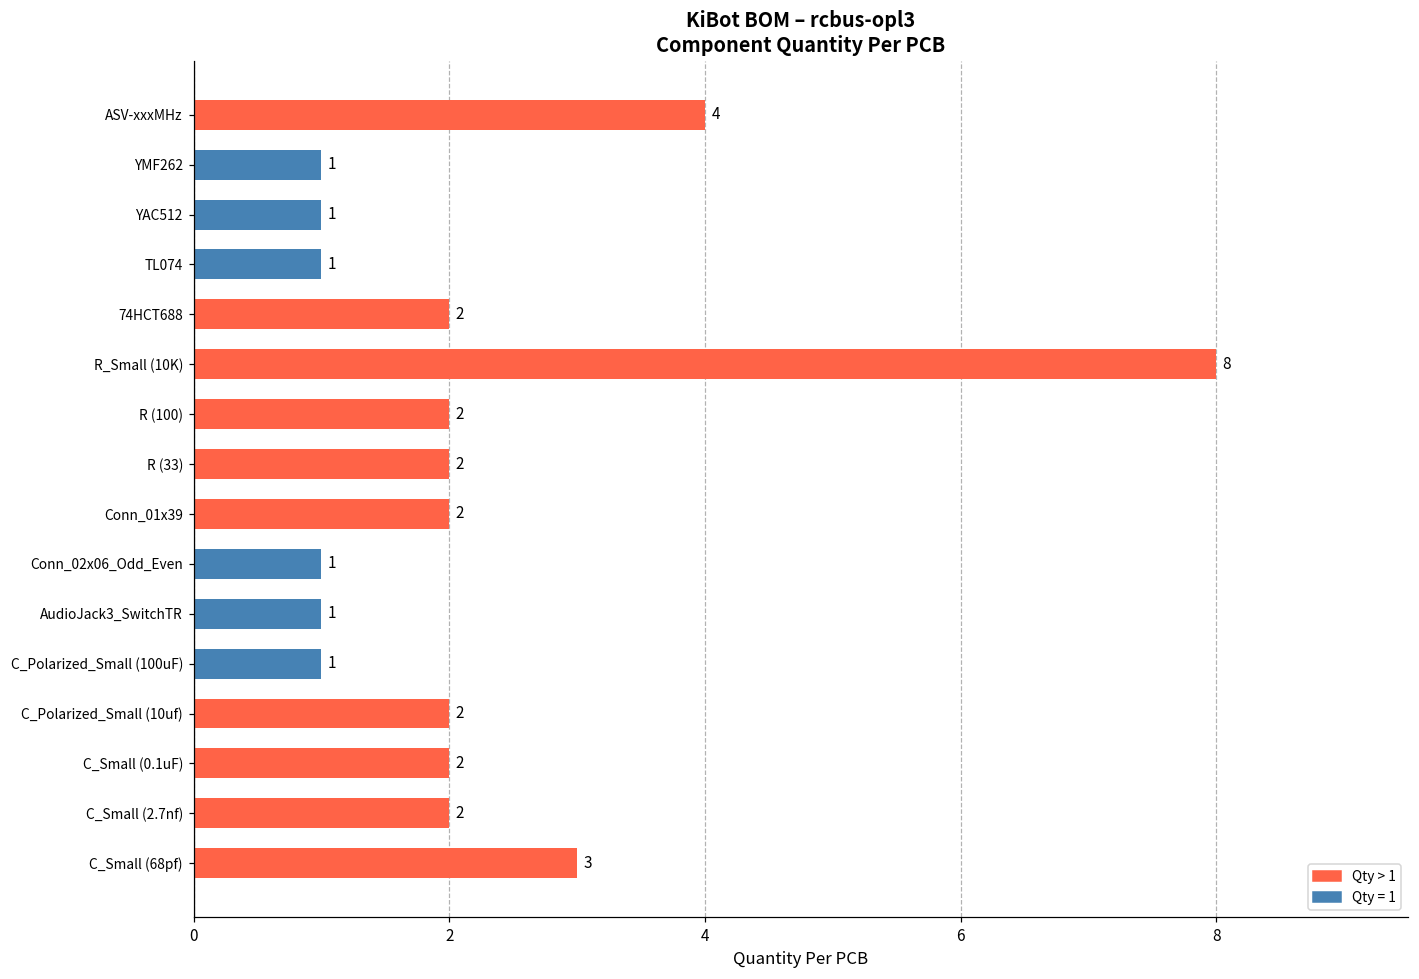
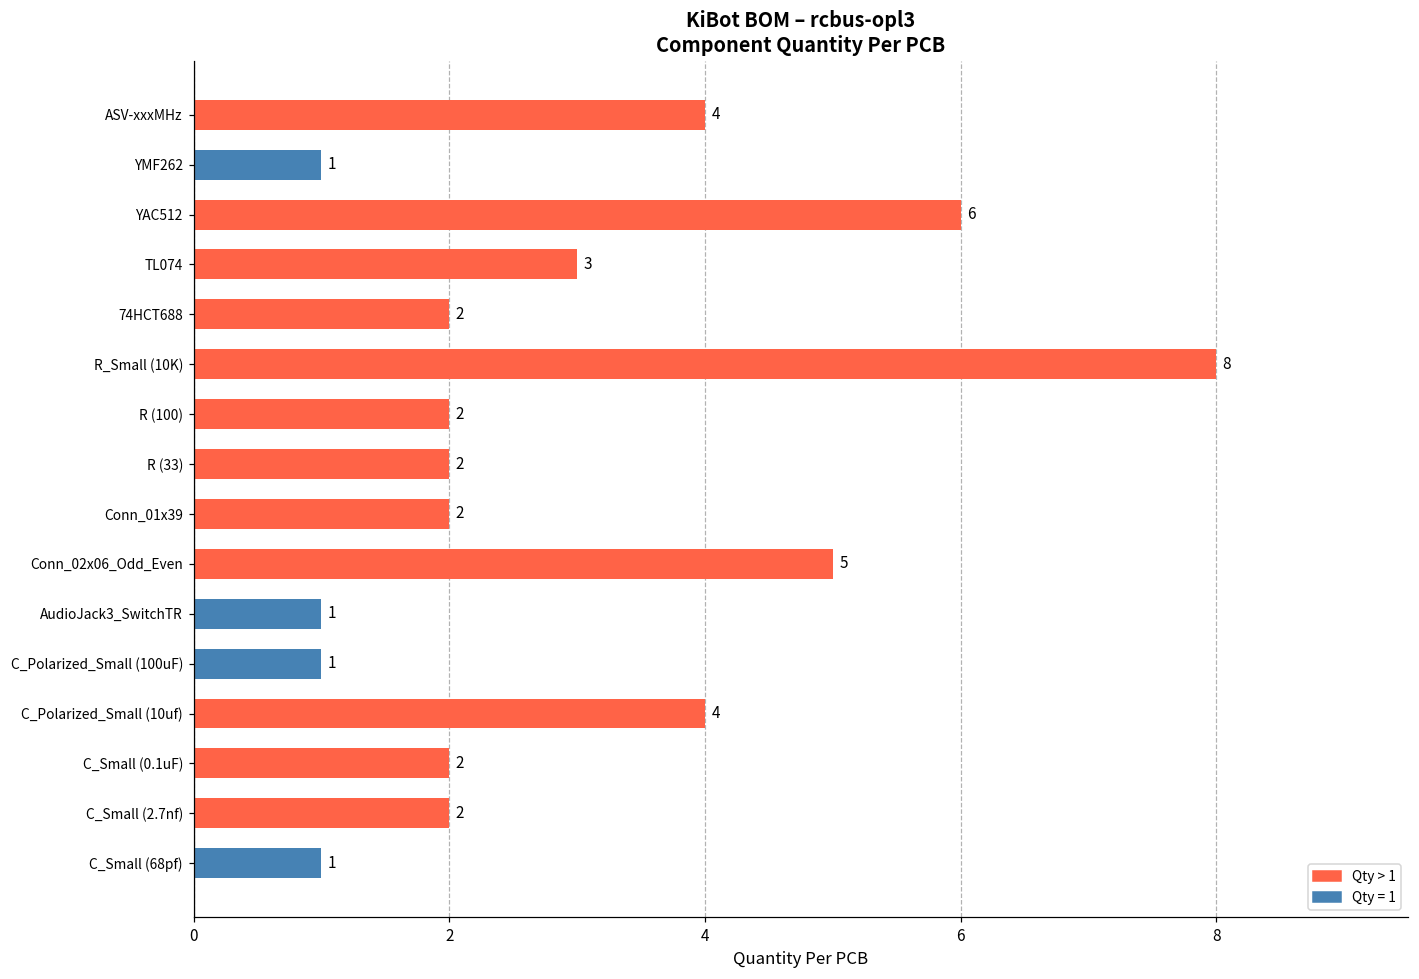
  {
    "ASV-xxxMHz": 4,
    "YMF262": 1,
-   "YAC512": 1,
-   "TL074": 1,
+   "YAC512": 6,
+   "TL074": 3,
    "74HCT688": 2,
    "R_Small (10K)": 8,
    "R (100)": 2,
    "R (33)": 2,
    "Conn_01x39": 2,
-   "Conn_02x06_Odd_Even": 1,
+   "Conn_02x06_Odd_Even": 5,
    "AudioJack3_SwitchTR": 1,
    "C_Polarized_Small (100uF)": 1,
-   "C_Polarized_Small (10uf)": 2,
+   "C_Polarized_Small (10uf)": 4,
    "C_Small (0.1uF)": 2,
    "C_Small (2.7nf)": 2,
-   "C_Small (68pf)": 3
+   "C_Small (68pf)": 1
  }
